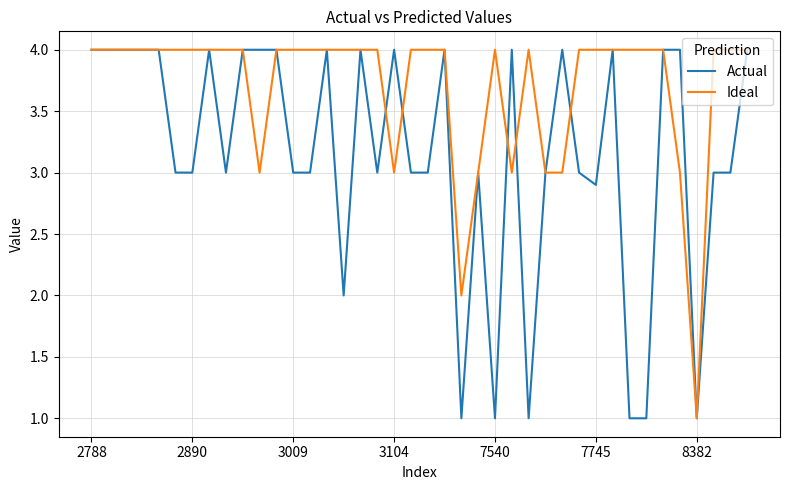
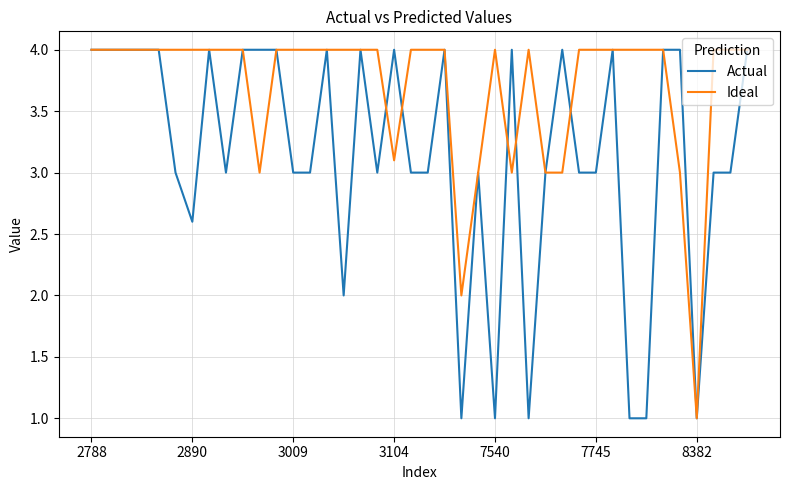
  {
    "Actual": {
-     "2890": 3.0,
+     "2890": 2.6,
      "3009": 3.0,
      "3104": 4.0,
      "7540": 1.0,
-     "7745": 2.9
+     "7745": 3.0
    },
    "Ideal": {
      "2890": 4.0,
      "3009": 4.0,
-     "3104": 3.0,
+     "3104": 3.1,
      "7540": 4.0,
      "7745": 4.0
    }
  }
